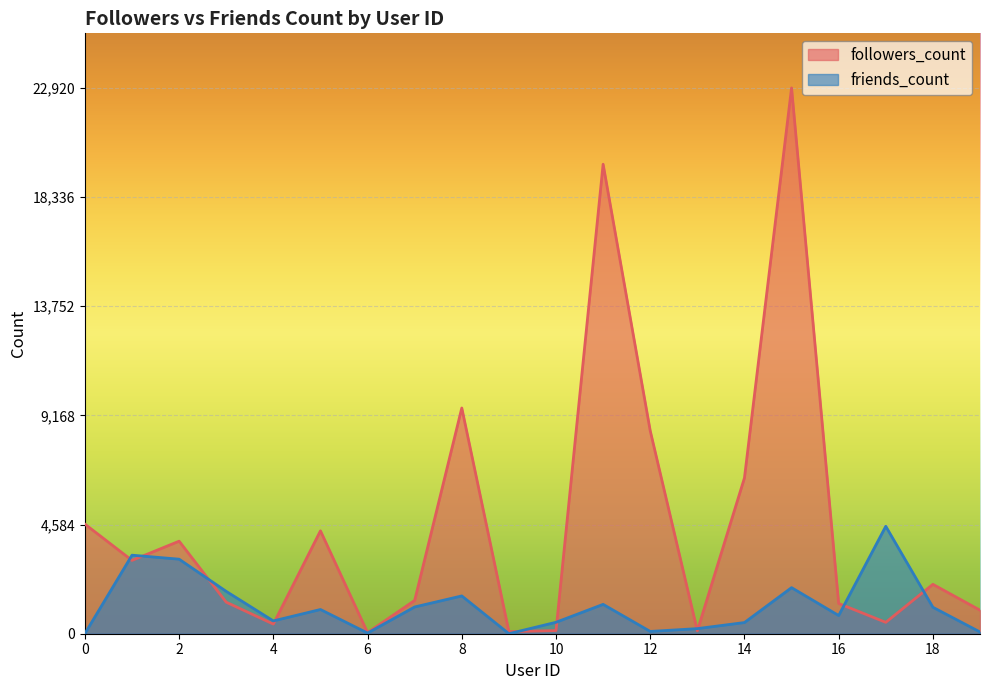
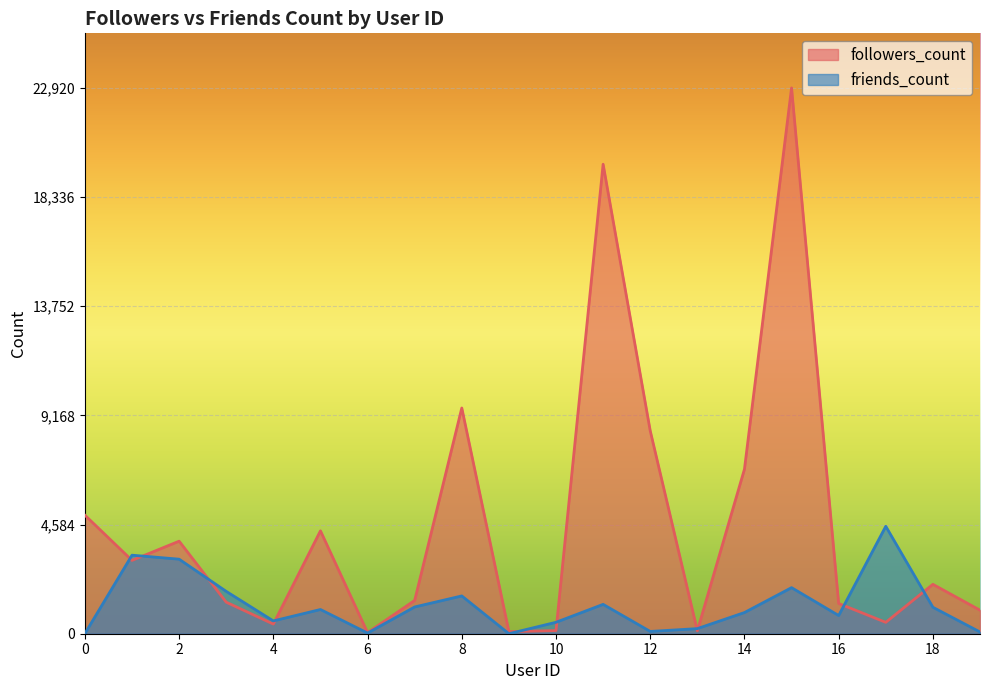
  {
    "followers_count": {
-     "0": "4,600",
+     "0": "5,000",
      "2": "3,900",
      "4": "400",
      "8": "9,500",
      "10": "100",
      "12": "8,500",
-     "14": "6,500",
+     "14": "6,900",
      "16": "1,300",
      "18": "2,100"
    },
    "friends_count": {
      "0": "0",
      "2": "3,100",
      "4": "500",
      "8": "1,600",
      "10": "500",
      "12": "100",
-     "14": "500",
+     "14": "900",
      "16": "800",
      "18": "1,100"
    }
  }
